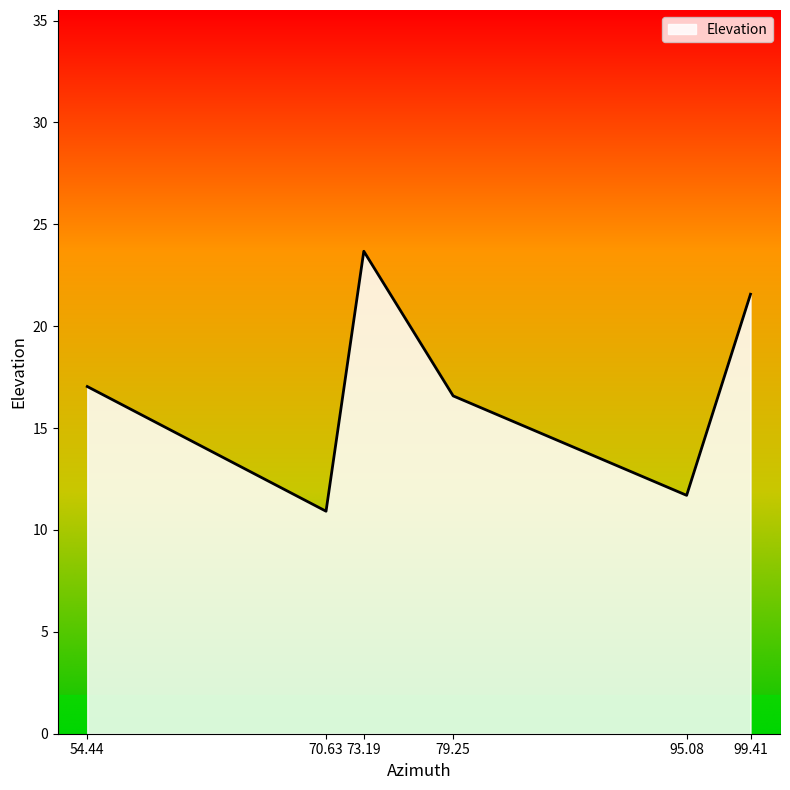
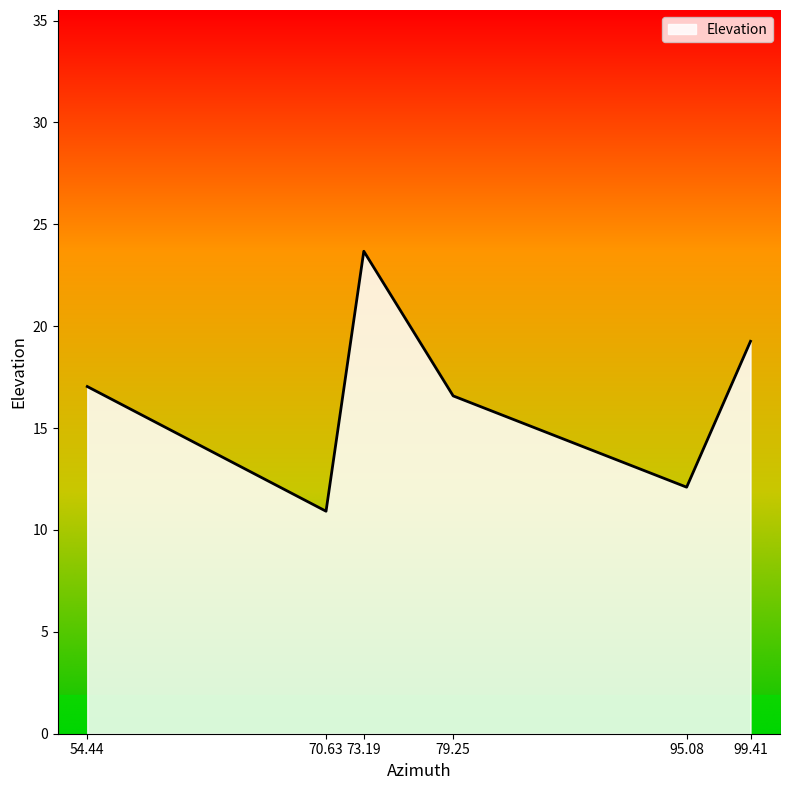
  {
    "54.44": 17.0,
    "70.63": 10.9,
    "73.19": 23.7,
    "79.25": 16.6,
-   "95.08": 11.7,
-   "99.41": 21.6
+   "95.08": 12.1,
+   "99.41": 19.3
  }
